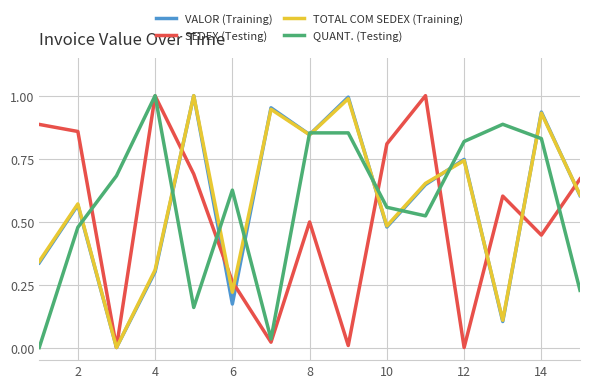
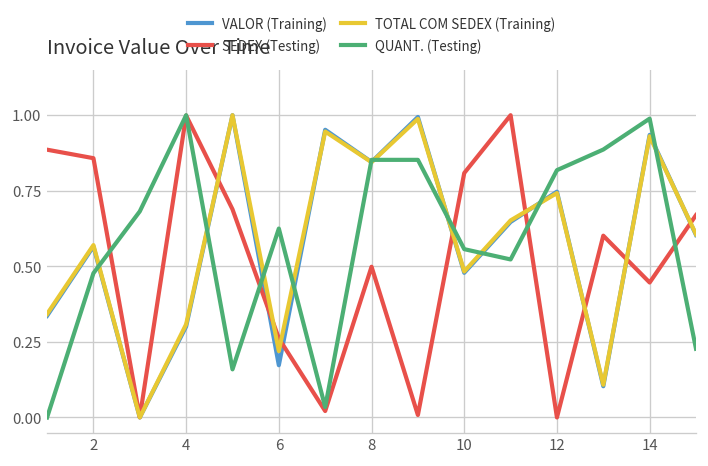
  {
    "VALOR (Training)": {
      "6": 0.17
    },
    "SEDEX (Testing)": {
      "2": 0.86,
      "6": 0.26,
      "8": 0.50,
      "10": 0.81,
      "12": 0.00,
      "14": 0.45
    },
    "TOTAL COM SEDEX (Training)": {
      "6": 0.22
    },
    "QUANT. (Testing)": {
      "2": 0.48,
      "6": 0.63,
      "10": 0.56,
      "12": 0.82,
-     "14": 0.83
+     "14": 0.99
    }
  }
